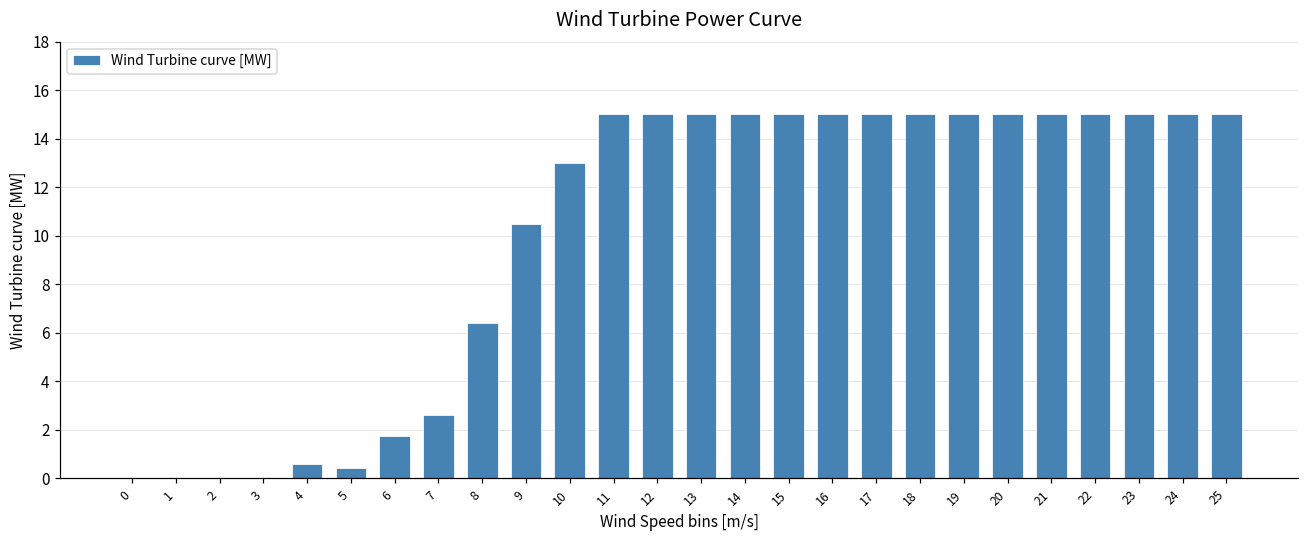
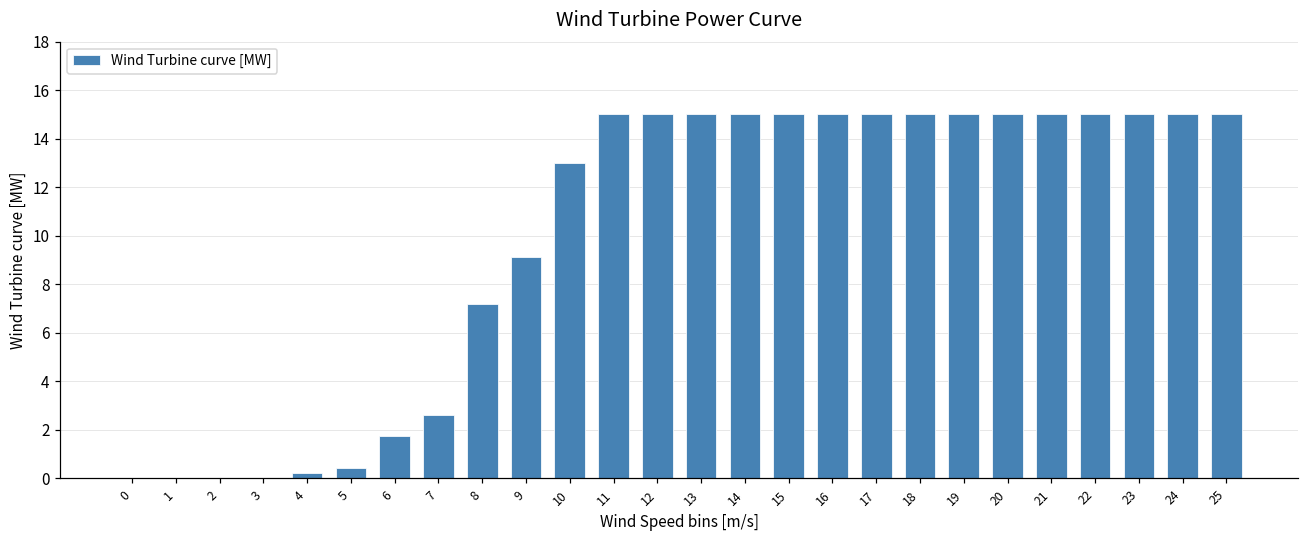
  {
    "0": 0.0,
    "1": 0.0,
    "2": 0.0,
    "3": 0.0,
-   "4": 0.6,
+   "4": 0.2,
    "5": 0.4,
    "6": 1.8,
    "7": 2.6,
-   "8": 6.4,
-   "9": 10.5,
+   "8": 7.2,
+   "9": 9.1,
    "10": 13.0,
    "11": 15.0,
    "12": 15.0,
    "13": 15.0,
    "14": 15.0,
    "15": 15.0,
    "16": 15.0,
    "17": 15.0,
    "18": 15.0,
    "19": 15.0,
    "20": 15.0,
    "21": 15.0,
    "22": 15.0,
    "23": 15.0,
    "24": 15.0,
    "25": 15.0
  }
